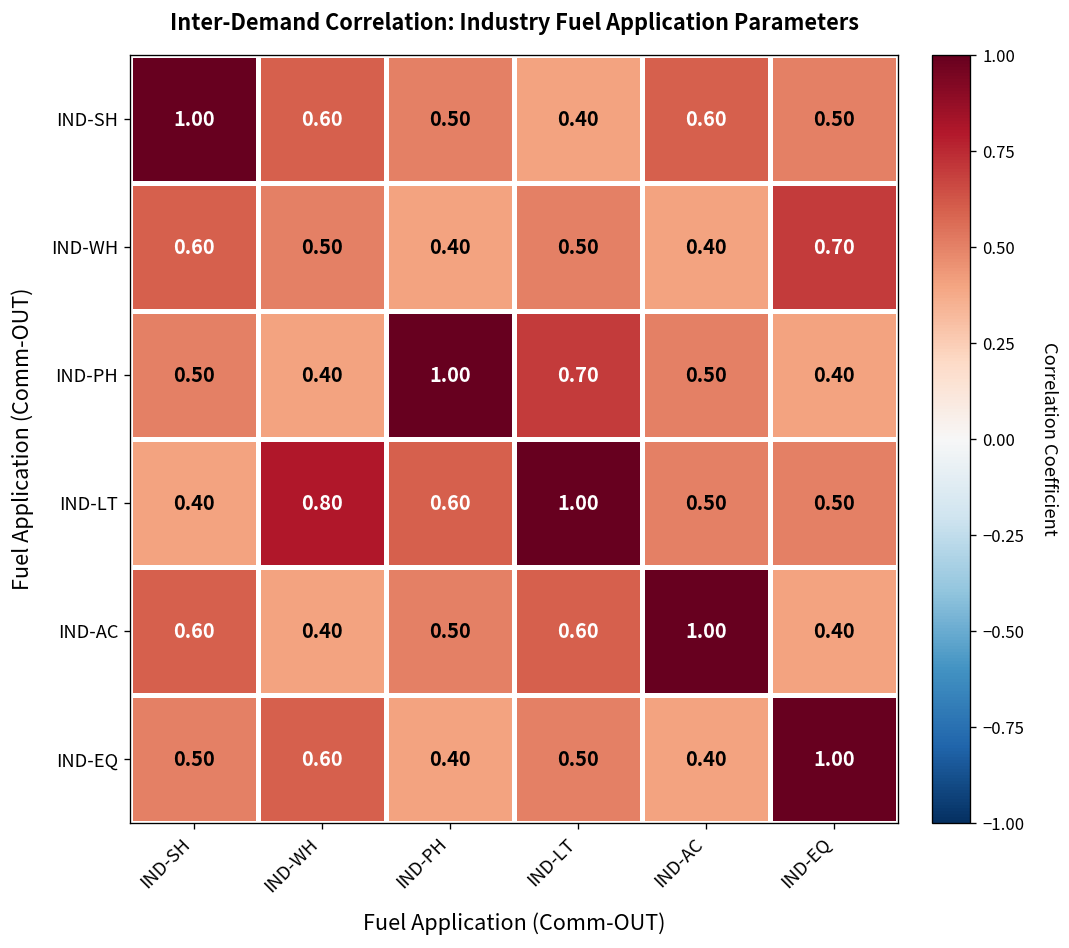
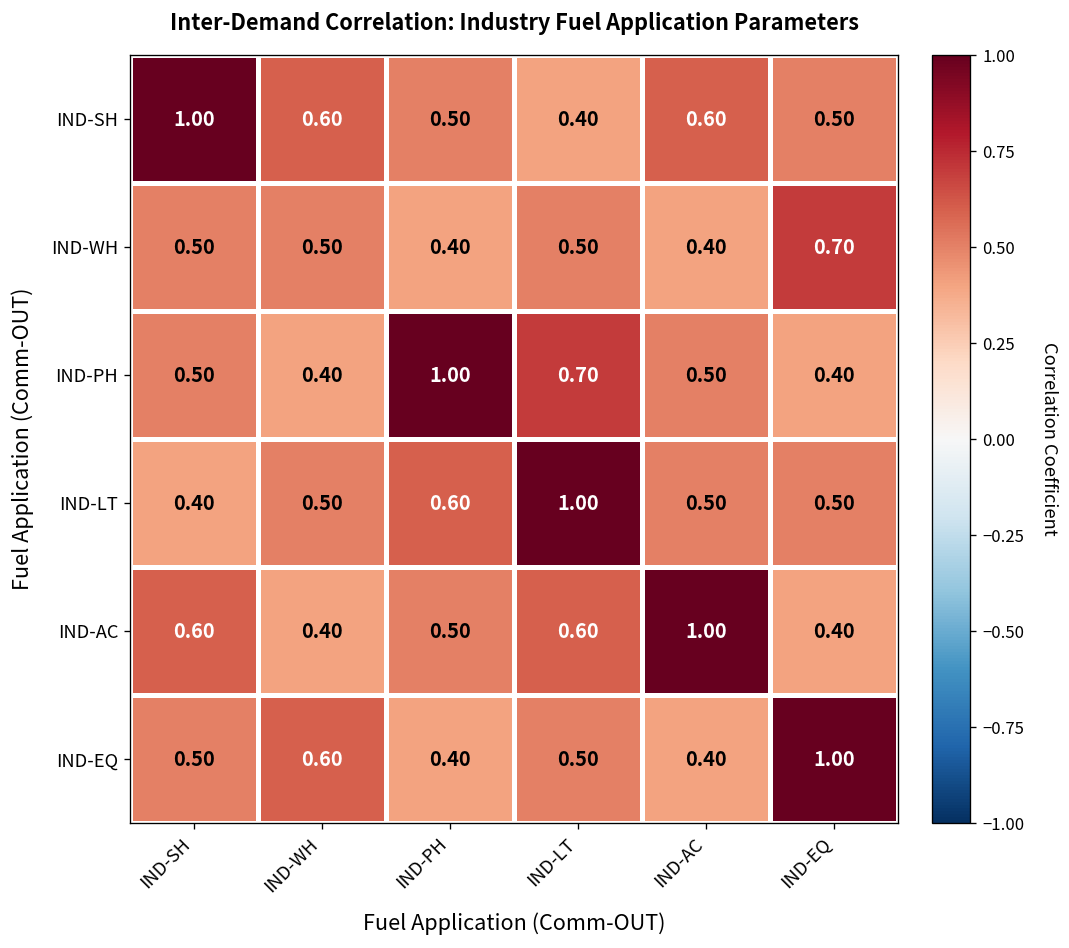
  {
    "IND-SH": {
      "IND-SH": 1.00,
      "IND-WH": 0.60,
      "IND-PH": 0.50,
      "IND-LT": 0.40,
      "IND-AC": 0.60,
      "IND-EQ": 0.50
    },
    "IND-WH": {
-     "IND-SH": 0.60,
+     "IND-SH": 0.50,
      "IND-WH": 0.50,
      "IND-PH": 0.40,
      "IND-LT": 0.50,
      "IND-AC": 0.40,
      "IND-EQ": 0.70
    },
    "IND-PH": {
      "IND-SH": 0.50,
      "IND-WH": 0.40,
      "IND-PH": 1.00,
      "IND-LT": 0.70,
      "IND-AC": 0.50,
      "IND-EQ": 0.40
    },
    "IND-LT": {
      "IND-SH": 0.40,
-     "IND-WH": 0.80,
+     "IND-WH": 0.50,
      "IND-PH": 0.60,
      "IND-LT": 1.00,
      "IND-AC": 0.50,
      "IND-EQ": 0.50
    },
    "IND-AC": {
      "IND-SH": 0.60,
      "IND-WH": 0.40,
      "IND-PH": 0.50,
      "IND-LT": 0.60,
      "IND-AC": 1.00,
      "IND-EQ": 0.40
    },
    "IND-EQ": {
      "IND-SH": 0.50,
      "IND-WH": 0.60,
      "IND-PH": 0.40,
      "IND-LT": 0.50,
      "IND-AC": 0.40,
      "IND-EQ": 1.00
    }
  }
